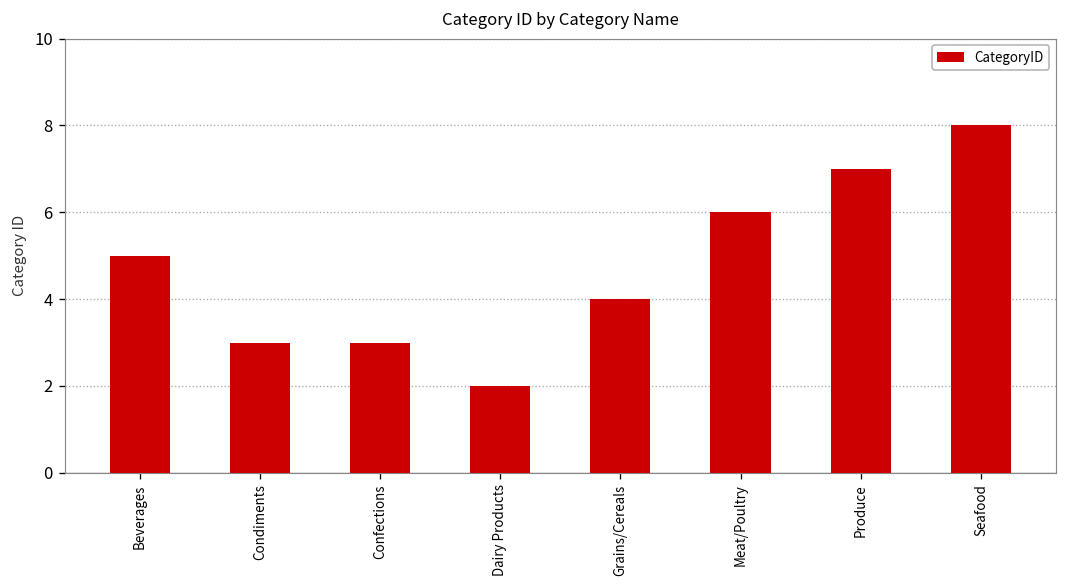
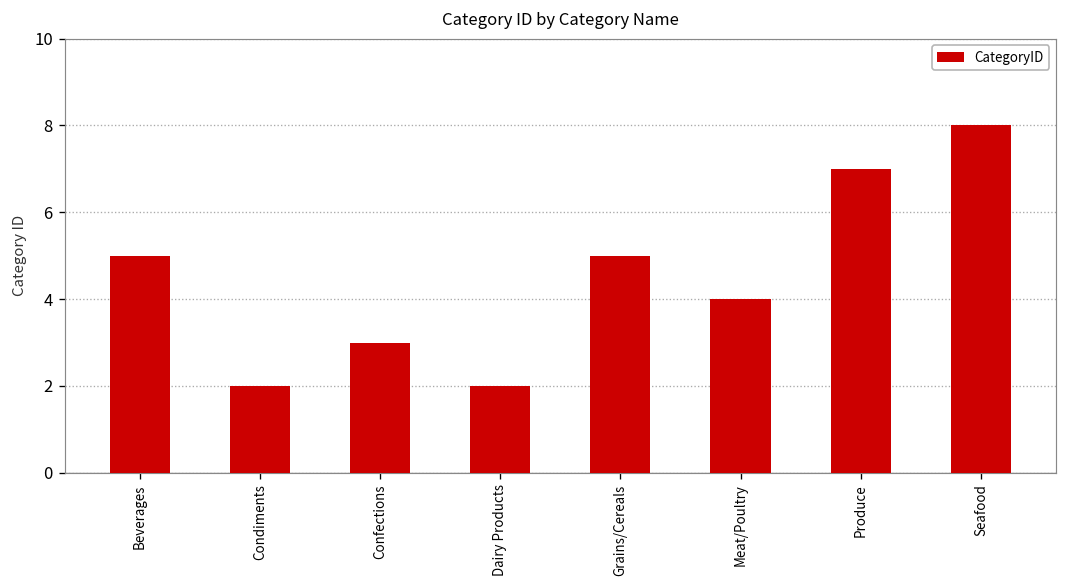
  {
    "Beverages": 5,
-   "Condiments": 3,
+   "Condiments": 2,
    "Confections": 3,
    "Dairy Products": 2,
-   "Grains/Cereals": 4,
-   "Meat/Poultry": 6,
+   "Grains/Cereals": 5,
+   "Meat/Poultry": 4,
    "Produce": 7,
    "Seafood": 8
  }
